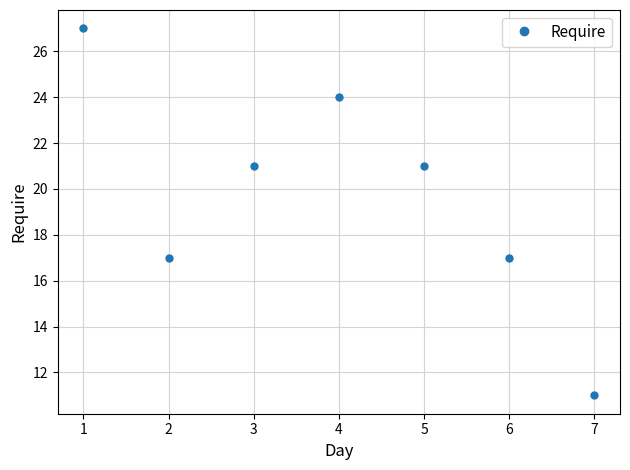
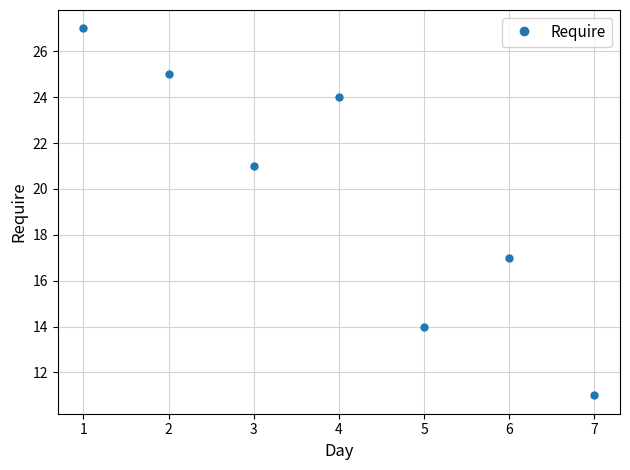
  {
    "1": 27,
-   "2": 17,
+   "2": 25,
    "3": 21,
    "4": 24,
-   "5": 21,
+   "5": 14,
    "6": 17,
    "7": 11
  }
